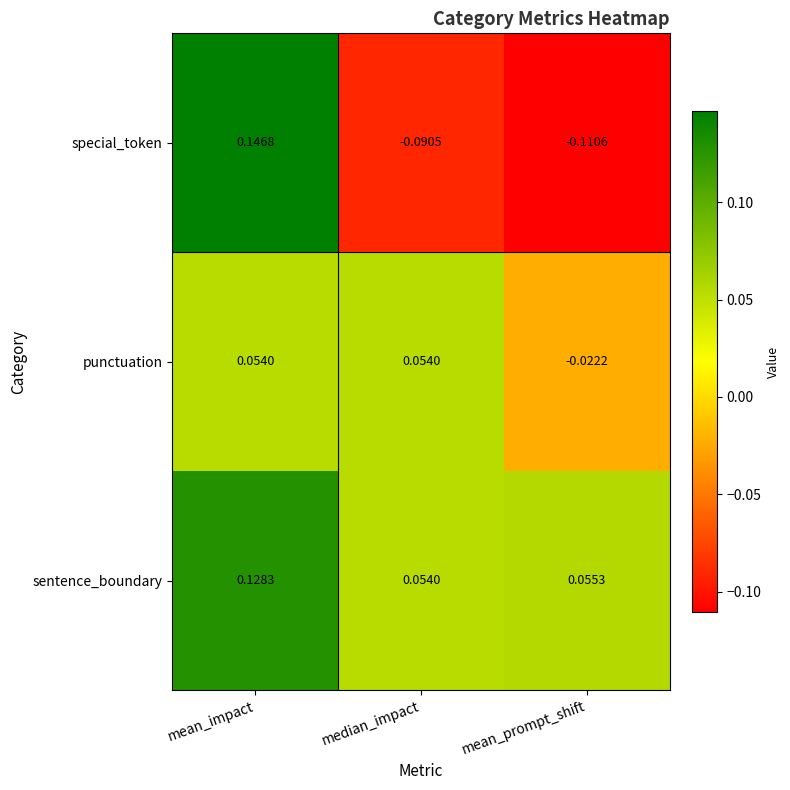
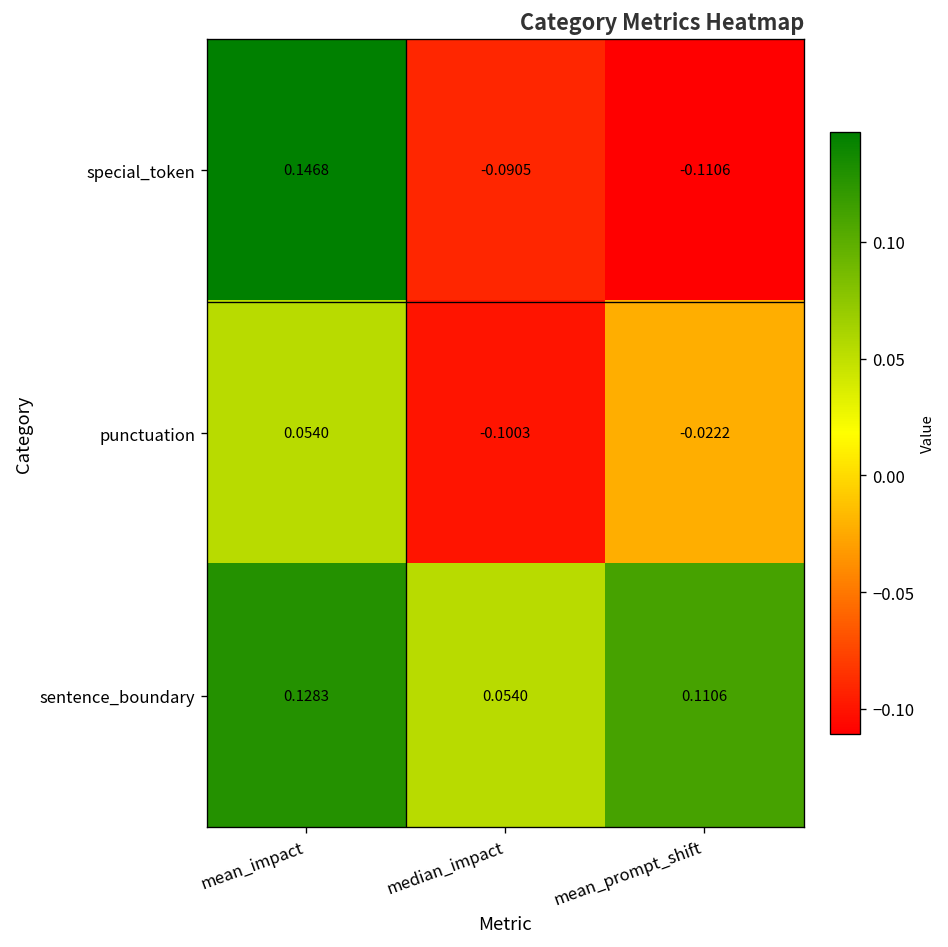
  {
    "special_token": {
      "mean_impact": 0.1468,
      "median_impact": -0.0905,
      "mean_prompt_shift": -0.1106
    },
    "punctuation": {
      "mean_impact": 0.0540,
-     "median_impact": 0.0540,
+     "median_impact": -0.1003,
      "mean_prompt_shift": -0.0222
    },
    "sentence_boundary": {
      "mean_impact": 0.1283,
      "median_impact": 0.0540,
-     "mean_prompt_shift": 0.0553
+     "mean_prompt_shift": 0.1106
    }
  }
